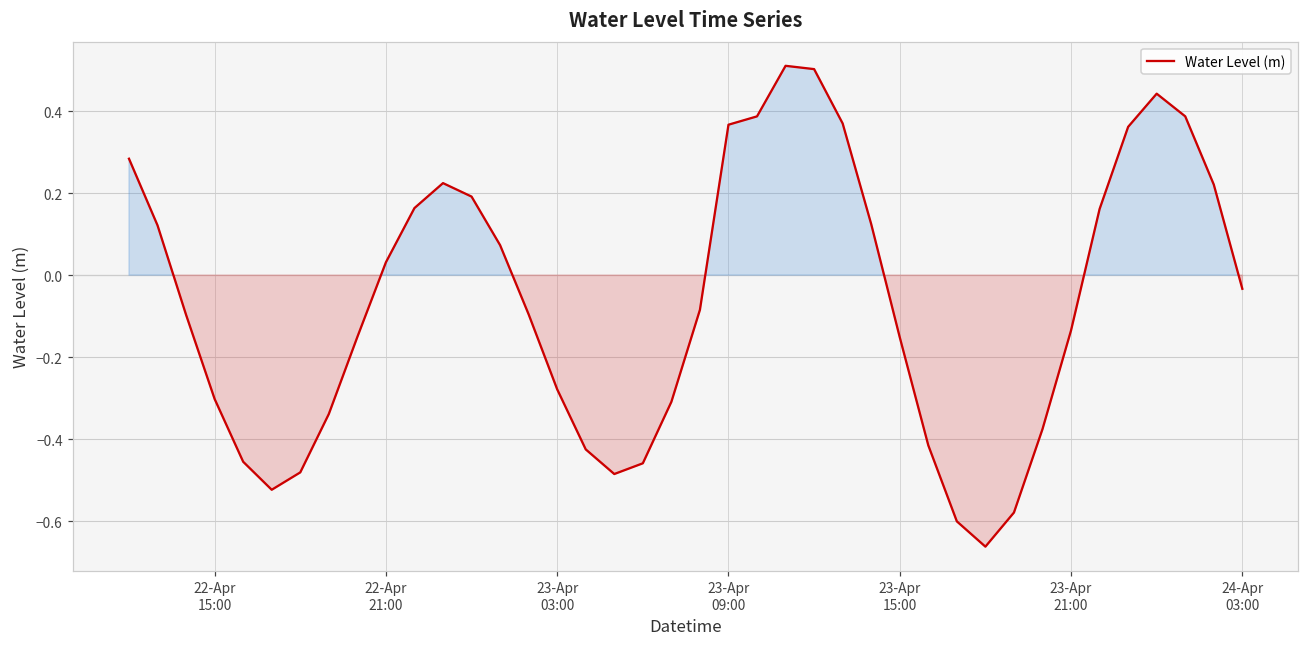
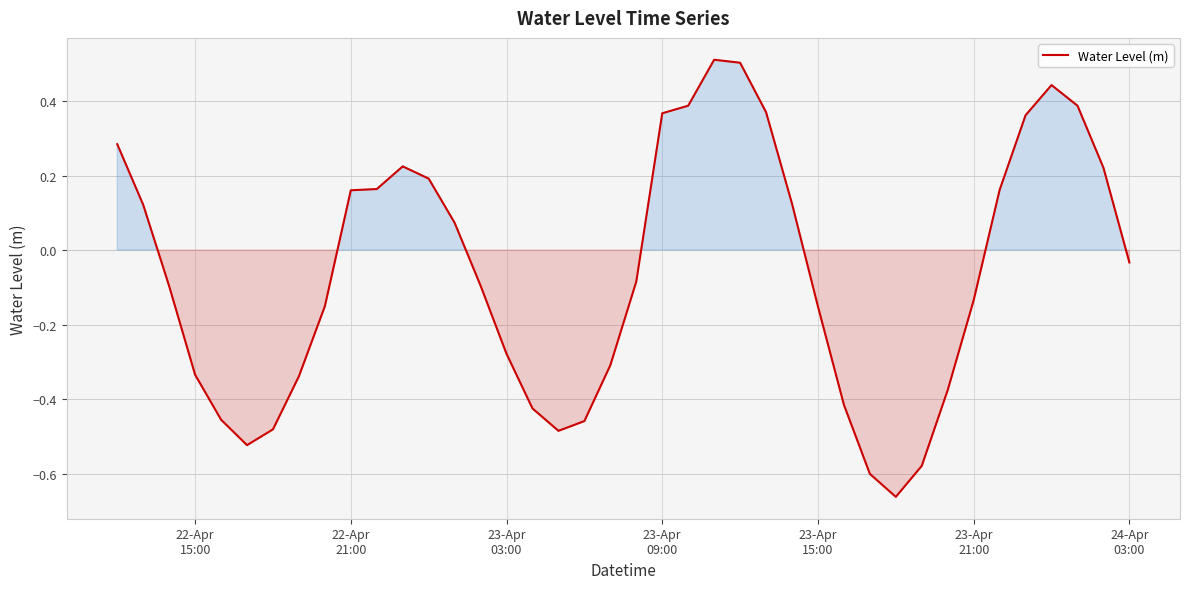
  {
-   "22-Apr 15:00": -0.30,
-   "22-Apr 21:00": 0.03,
+   "22-Apr 15:00": -0.33,
+   "22-Apr 21:00": 0.16,
    "23-Apr 03:00": -0.28,
    "23-Apr 09:00": 0.37,
    "23-Apr 15:00": -0.15,
    "23-Apr 21:00": -0.13,
    "24-Apr 03:00": -0.03
  }
